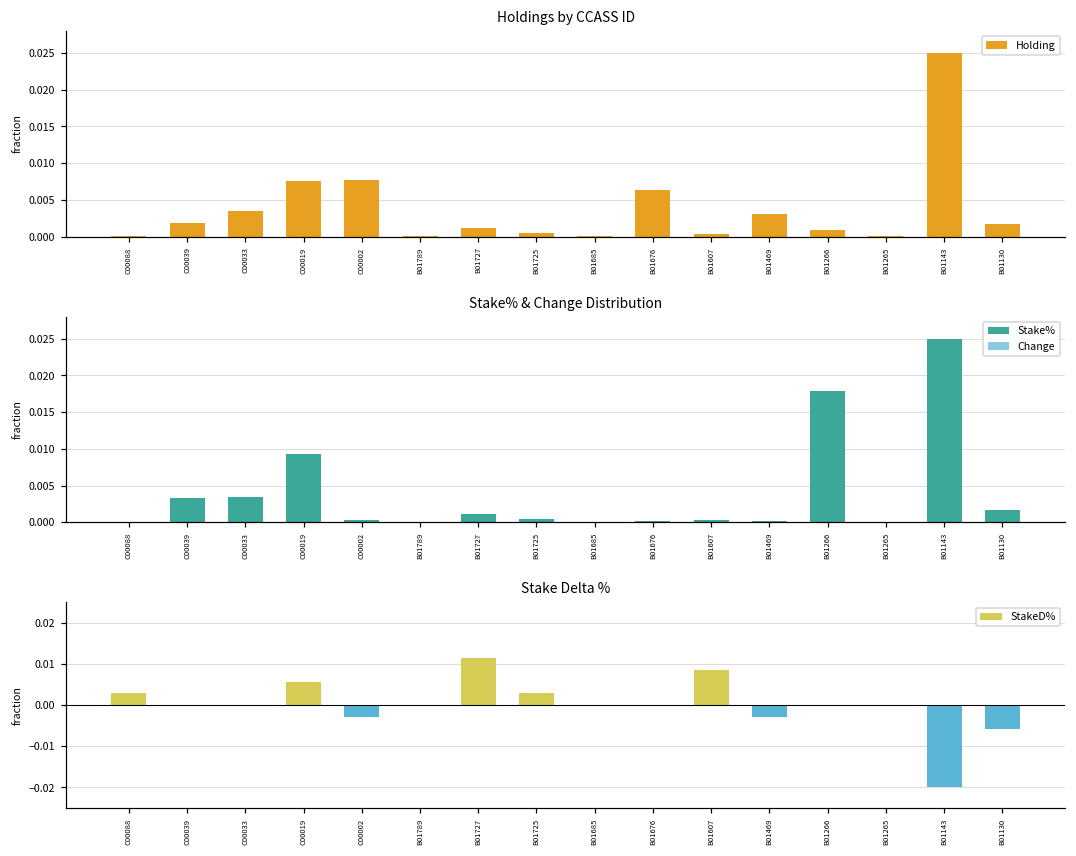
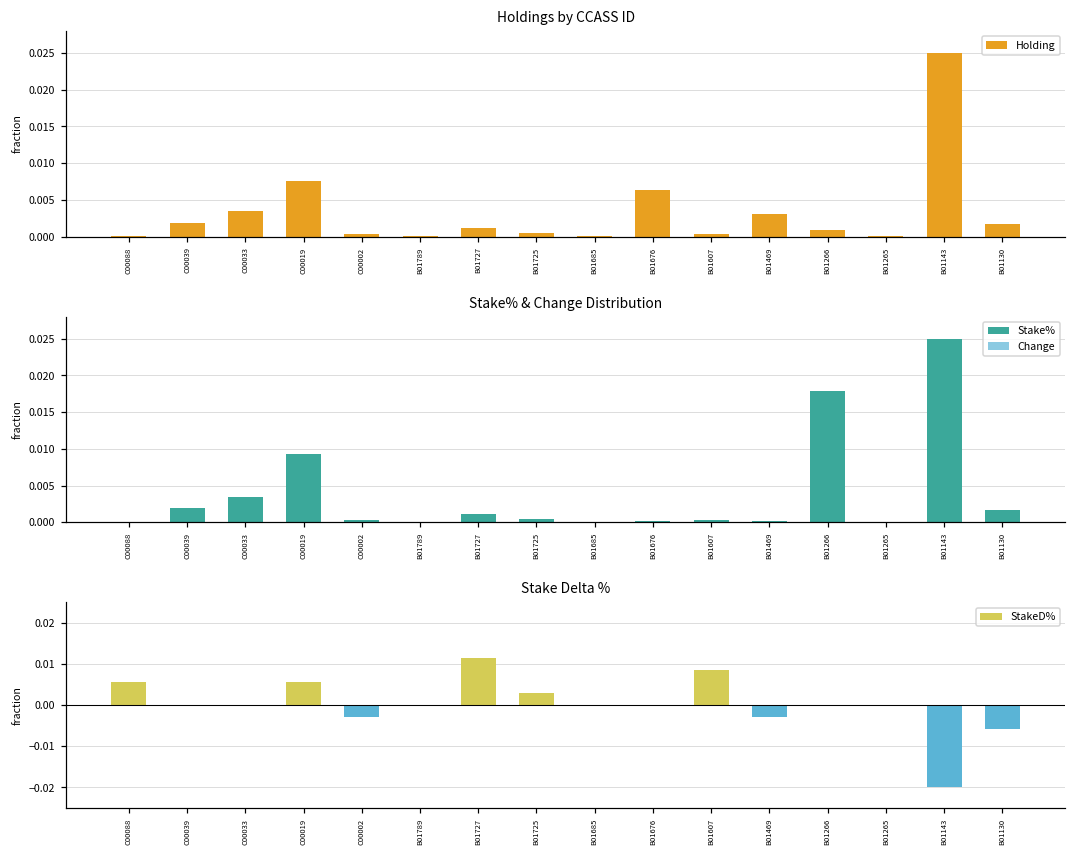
  {
    "Holdings by CCASS ID": {
      "C00039": 0.002,
      "C00033": 0.003,
      "C00019": 0.008,
-     "C00002": 0.008,
+     "C00002": 0.000,
      "B01727": 0.001,
      "B01725": 0.000,
      "B01676": 0.006,
      "B01469": 0.003,
      "B01266": 0.001,
      "B01143": 0.025,
      "B01130": 0.002
    },
    "Stake% & Change Distribution": {
      "Stake%": {
-       "C00039": 0.003,
+       "C00039": 0.002,
        "C00033": 0.003,
        "C00019": 0.009,
        "B01727": 0.001,
        "B01725": 0.000,
        "B01266": 0.018,
        "B01143": 0.025,
        "B01130": 0.002
      }
    },
    "Stake Delta %": {
-     "C00088": 0.003,
+     "C00088": 0.006,
      "C00039": 0.000,
      "C00033": 0.000,
      "C00019": 0.006,
      "C00002": -0.003,
      "B01789": 0.000,
      "B01727": 0.011,
      "B01725": 0.003,
      "B01685": 0.000,
      "B01676": 0.000,
      "B01607": 0.009,
      "B01469": -0.003,
      "B01266": 0.000,
      "B01265": 0.000,
      "B01143": -0.020,
      "B01130": -0.006
    }
  }
